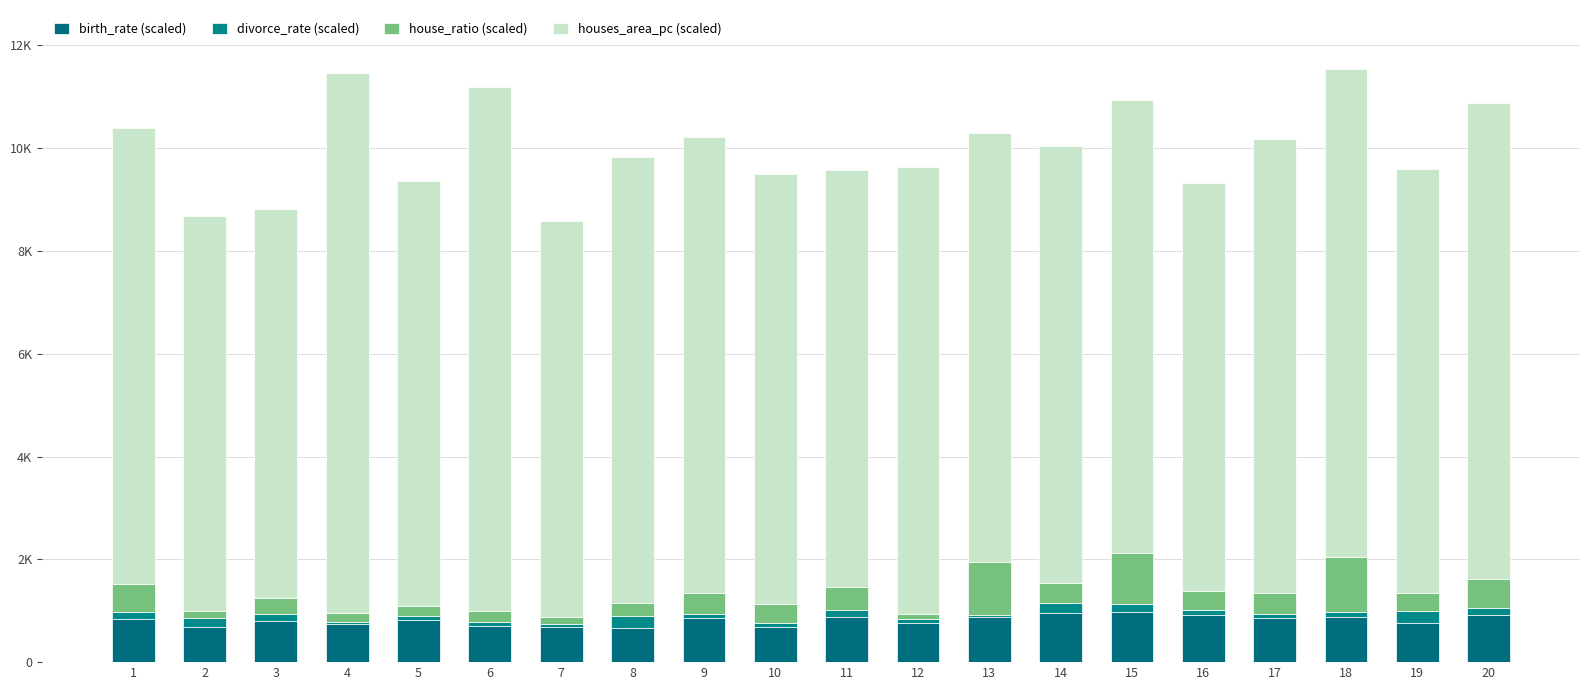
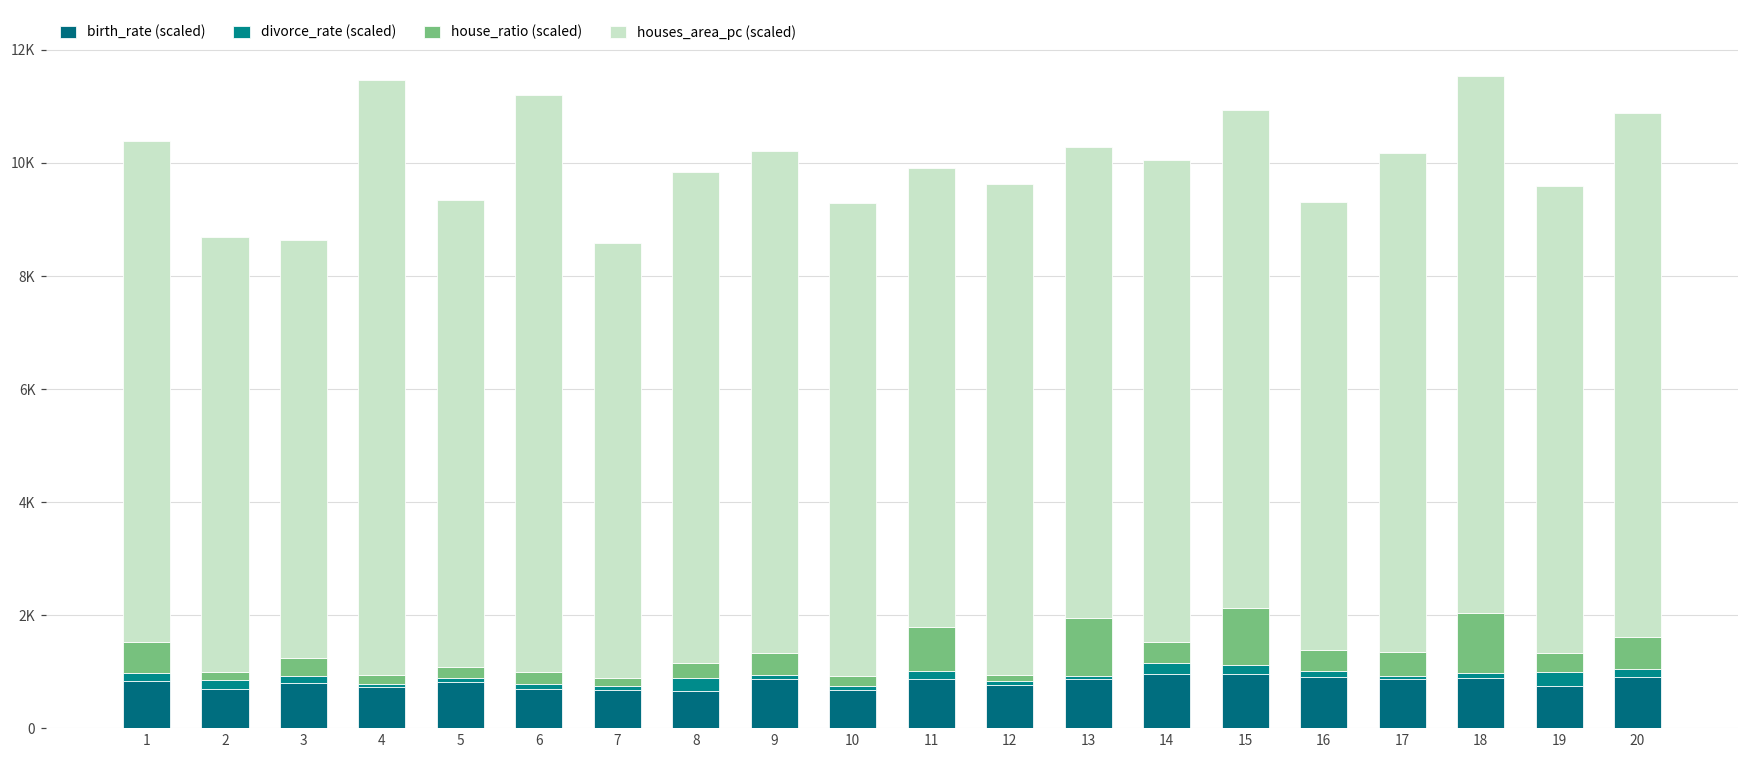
  {
    "house_ratio (scaled)": {
      "1": 500,
      "2": 100,
      "3": 300,
      "4": 200,
      "5": 200,
      "6": 200,
      "7": 100,
      "8": 300,
      "9": 400,
-     "10": 400,
-     "11": 400,
+     "10": 200,
+     "11": 800,
      "12": 100,
      "13": 1000,
      "14": 400,
      "15": 1000,
      "16": 400,
      "17": 400,
      "18": 1100,
      "19": 300,
      "20": 600
    },
    "houses_area_pc (scaled)": {
      "1": 8900,
      "2": 7700,
-     "3": 7600,
+     "3": 7400,
      "4": 10500,
      "5": 8300,
      "6": 10200,
      "7": 7700,
      "8": 8700,
      "9": 8900,
      "10": 8400,
      "11": 8100,
      "12": 8700,
      "13": 8300,
      "14": 8500,
      "15": 8800,
      "16": 7900,
      "17": 8800,
      "18": 9500,
      "19": 8300,
      "20": 9300
    }
  }
